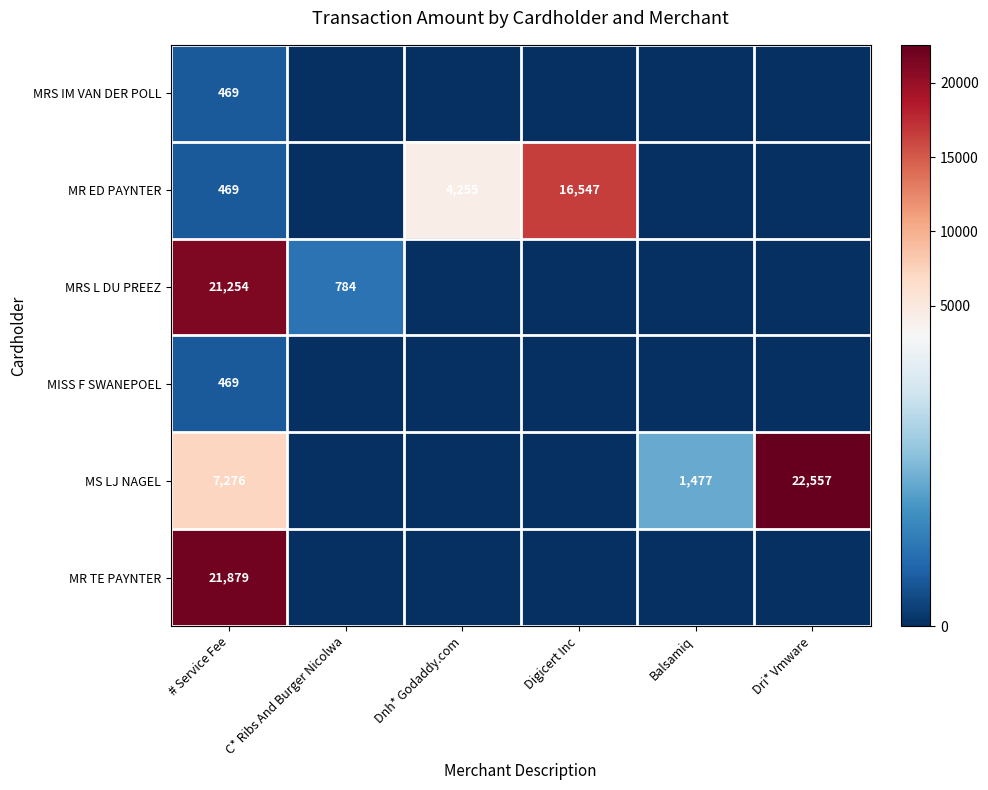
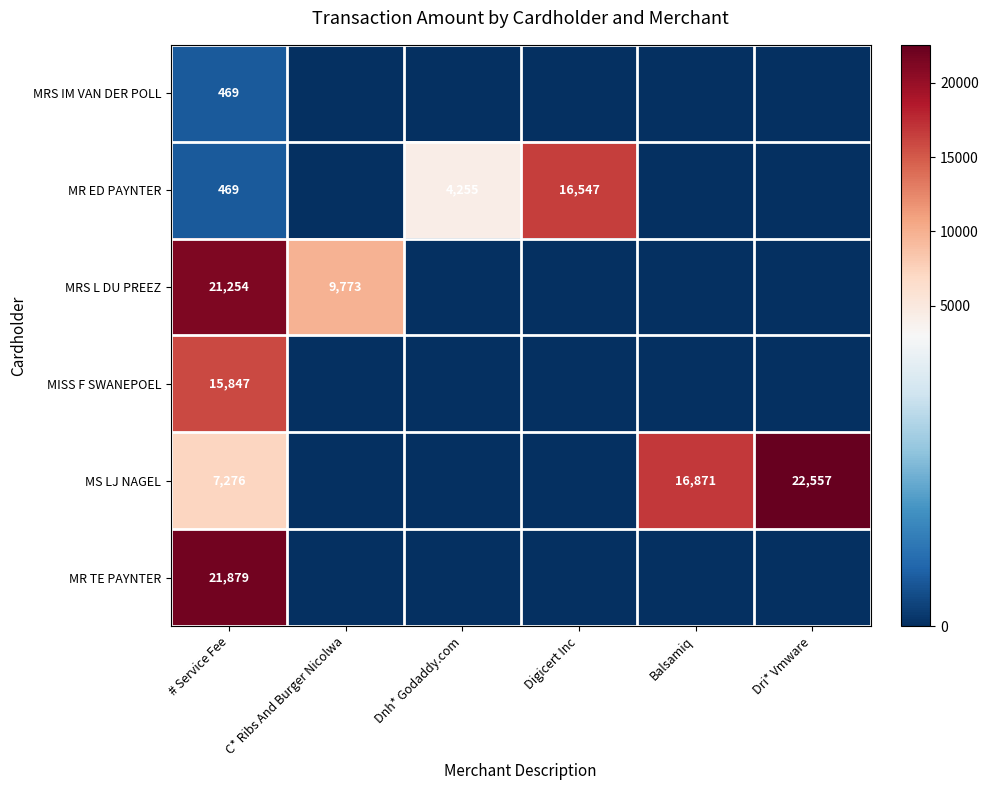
  {
    "MRS IM VAN DER POLL": {
      "# Service Fee": "469"
    },
    "MR ED PAYNTER": {
      "# Service Fee": "469",
      "Digicert Inc": "16,547"
    },
    "MRS L DU PREEZ": {
      "# Service Fee": "21,254",
-     "C* Ribs And Burger Nicolwa": "784"
+     "C* Ribs And Burger Nicolwa": "9,773"
    },
    "MISS F SWANEPOEL": {
-     "# Service Fee": "469"
+     "# Service Fee": "15,847"
    },
    "MS LJ NAGEL": {
      "# Service Fee": "7,276",
-     "Balsamiq": "1,477",
+     "Balsamiq": "16,871",
      "Dri* Vmware": "22,557"
    },
    "MR TE PAYNTER": {
      "# Service Fee": "21,879"
    }
  }
